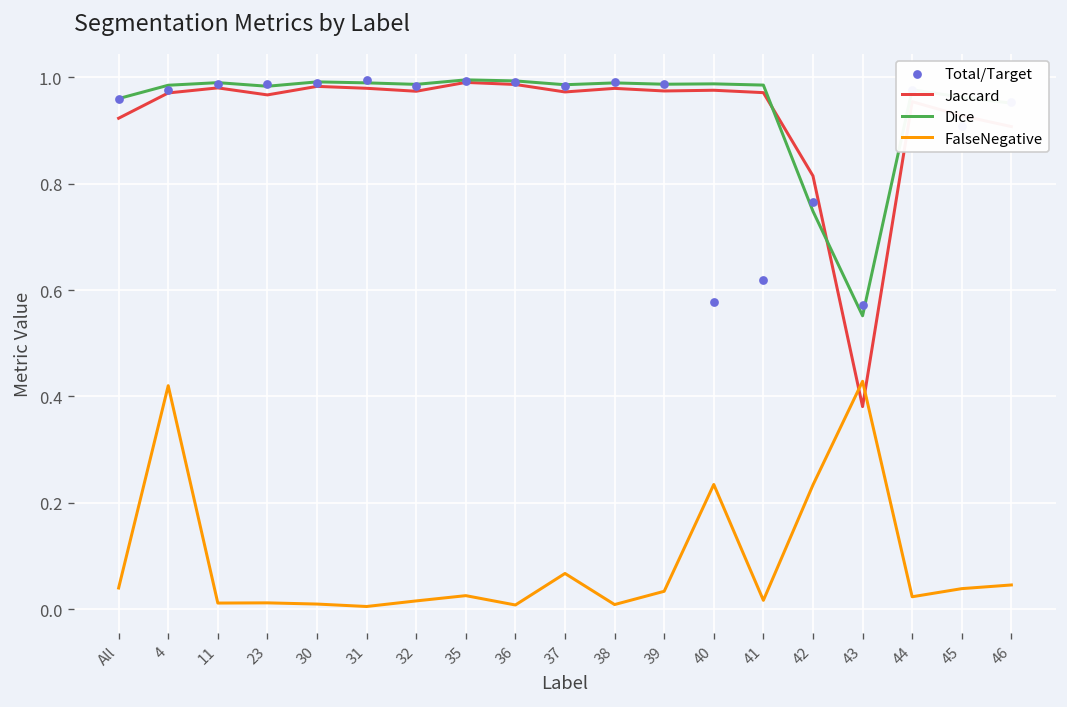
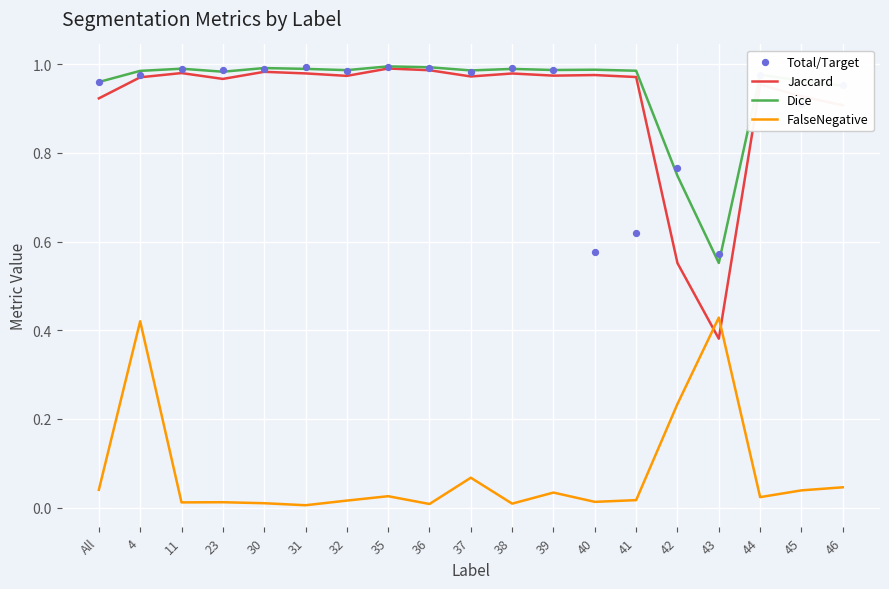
  {
    "Jaccard": {
      "All": 0.92,
      "4": 0.97,
      "11": 0.98,
      "23": 0.97,
      "30": 0.98,
      "31": 0.98,
      "32": 0.97,
      "37": 0.97,
      "38": 0.98,
      "39": 0.97,
      "40": 0.98,
      "41": 0.97,
-     "42": 0.81,
+     "42": 0.55,
      "43": 0.38
    },
    "Dice": {
      "4": 0.99,
      "40": 0.99,
      "41": 0.99,
      "42": 0.75,
      "43": 0.55
    },
    "FalseNegative": {
      "All": 0.04,
      "4": 0.42,
      "11": 0.01,
      "23": 0.01,
      "30": 0.01,
      "31": 0.01,
      "32": 0.02,
      "35": 0.03,
      "36": 0.01,
      "37": 0.07,
      "38": 0.01,
      "39": 0.03,
-     "40": 0.23,
+     "40": 0.01,
      "41": 0.02,
      "42": 0.23,
      "43": 0.43,
      "44": 0.02,
      "45": 0.04,
      "46": 0.05
    }
  }
